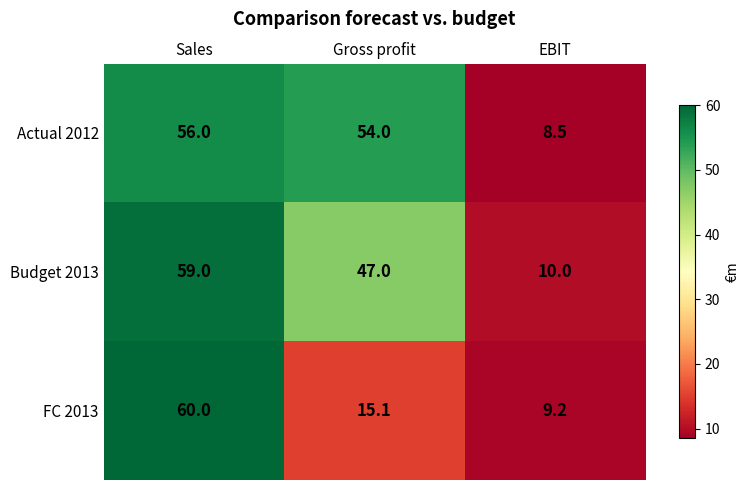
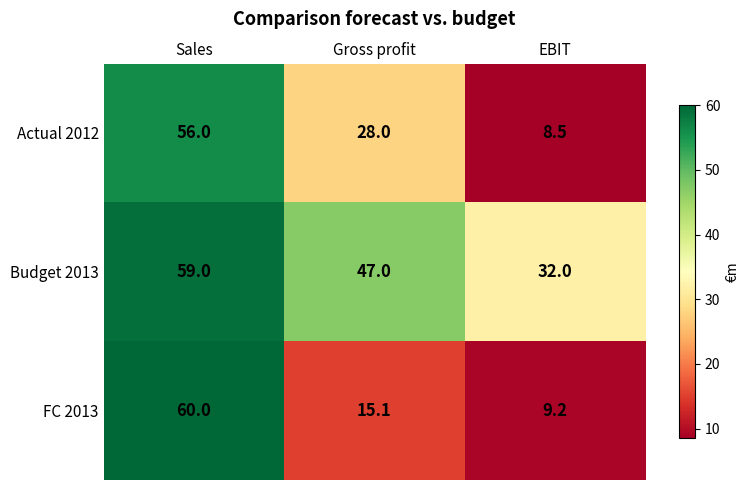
  {
    "Actual 2012": {
      "Sales": 56.0,
-     "Gross profit": 54.0,
+     "Gross profit": 28.0,
      "EBIT": 8.5
    },
    "Budget 2013": {
      "Sales": 59.0,
      "Gross profit": 47.0,
-     "EBIT": 10.0
+     "EBIT": 32.0
    },
    "FC 2013": {
      "Sales": 60.0,
      "Gross profit": 15.1,
      "EBIT": 9.2
    }
  }
